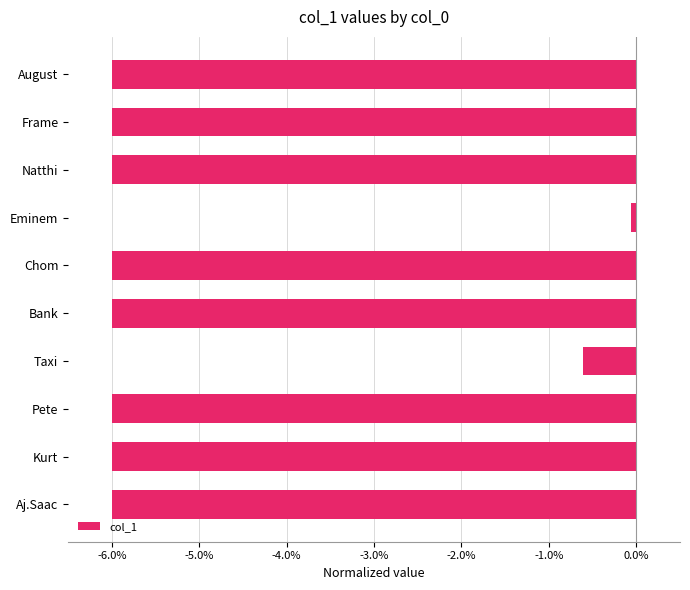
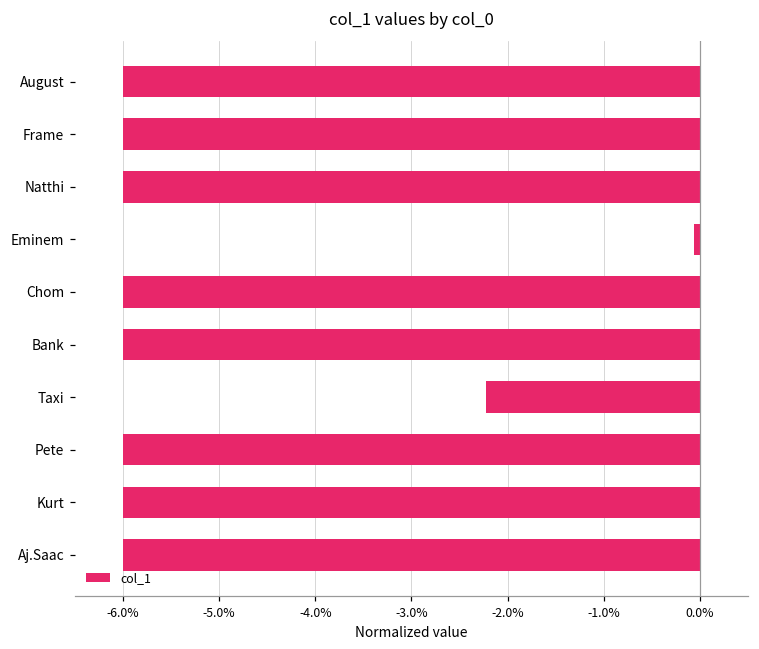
  {
    "August": "-6.0%",
    "Frame": "-6.0%",
    "Natthi": "-6.0%",
    "Eminem": "-0.1%",
    "Chom": "-6.0%",
    "Bank": "-6.0%",
-   "Taxi": "-0.6%",
+   "Taxi": "-2.2%",
    "Pete": "-6.0%",
    "Kurt": "-6.0%",
    "Aj.Saac": "-6.0%"
  }
